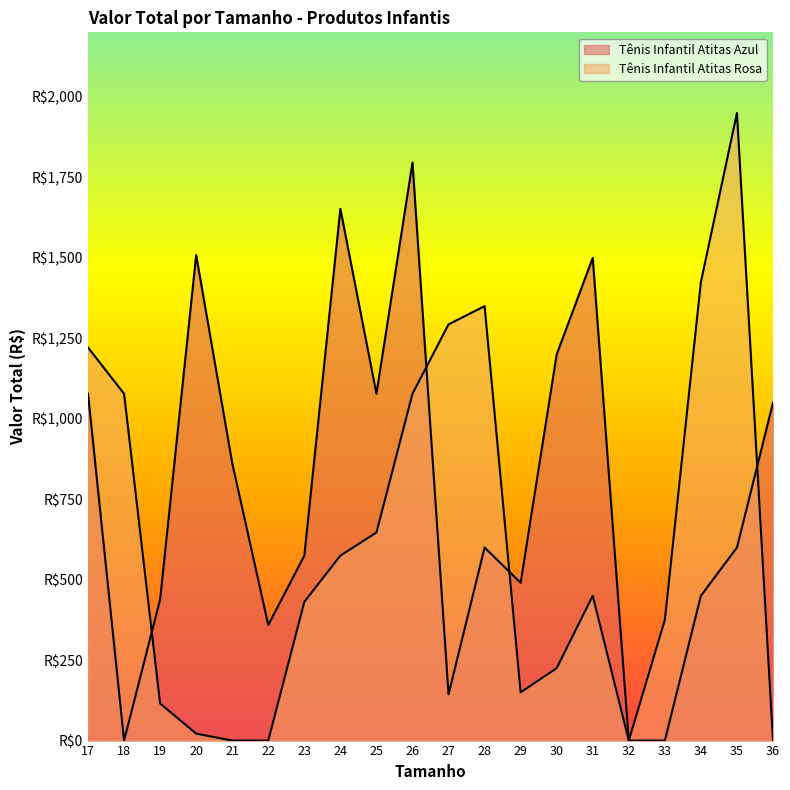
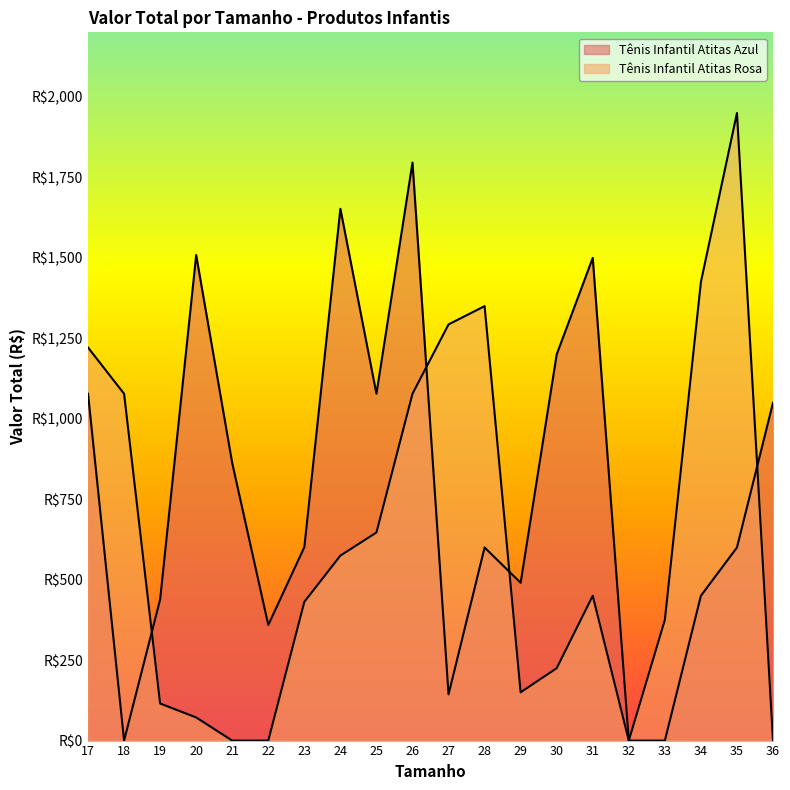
  {
    "Tênis Infantil Atitas Azul": {
      "17": "R$1,080",
      "18": "R$0",
      "19": "R$440",
      "20": "R$1,510",
      "21": "R$860",
      "22": "R$360",
-     "23": "R$570",
+     "23": "R$600",
      "24": "R$1,650",
      "25": "R$1,080",
      "26": "R$1,800",
      "27": "R$140",
      "28": "R$600",
      "29": "R$490",
      "30": "R$1,200",
      "31": "R$1,500",
      "33": "R$0",
      "34": "R$450",
      "35": "R$600",
      "36": "R$1,050"
    },
    "Tênis Infantil Atitas Rosa": {
      "17": "R$1,220",
      "18": "R$1,080",
      "19": "R$120",
-     "20": "R$20",
+     "20": "R$70",
      "21": "R$0",
      "22": "R$0",
      "23": "R$430",
      "24": "R$570",
      "25": "R$650",
      "26": "R$1,080",
      "27": "R$1,290",
      "28": "R$1,350",
      "29": "R$150",
      "30": "R$220",
      "31": "R$450",
      "33": "R$370",
      "34": "R$1,420",
      "35": "R$1,950",
      "36": "R$0"
    }
  }
